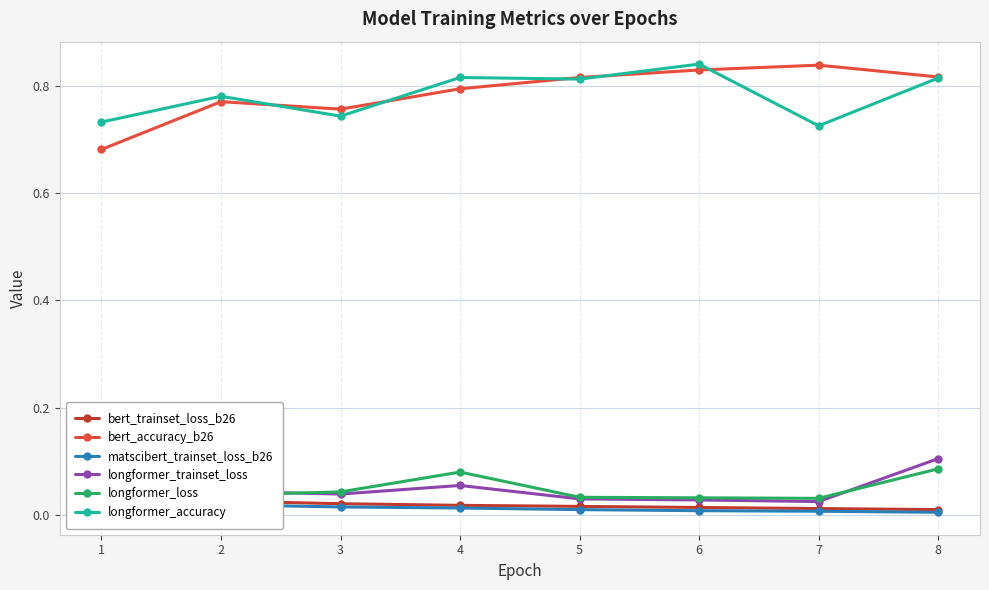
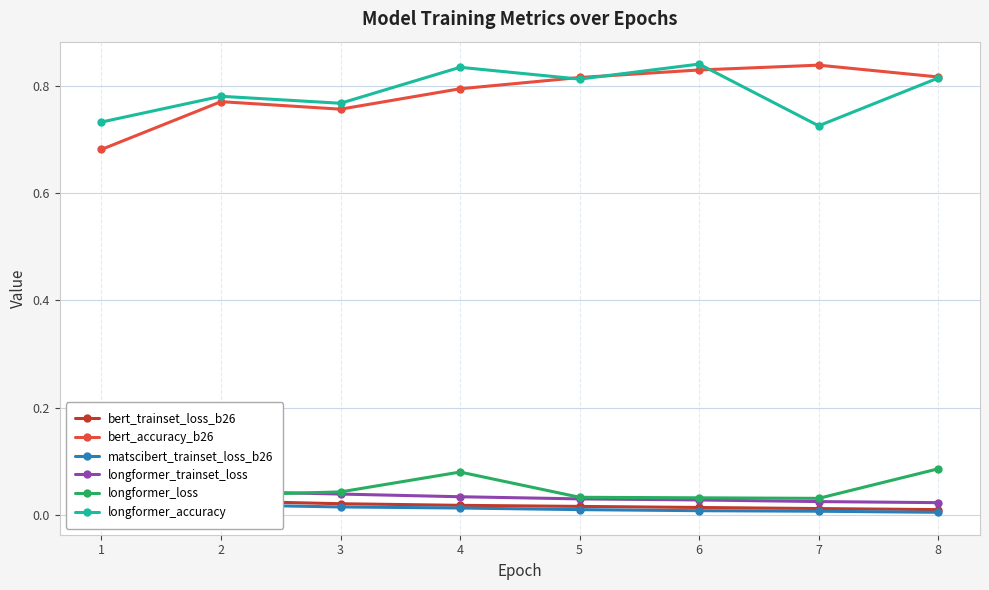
  {
    "matscibert_trainset_loss_b26": {
      "3": 0.02,
      "4": 0.01,
      "5": 0.01,
      "6": 0.01,
      "7": 0.01,
      "8": 0.01
    },
    "longformer_trainset_loss": {
-     "4": 0.06,
+     "4": 0.03,
      "7": 0.03,
-     "8": 0.11
+     "8": 0.02
    },
    "longformer_loss": {
      "4": 0.08,
      "7": 0.03,
      "8": 0.09
    },
    "longformer_accuracy": {
      "1": 0.73,
      "2": 0.78,
-     "3": 0.74,
-     "4": 0.82,
+     "3": 0.77,
+     "4": 0.83,
      "6": 0.84,
      "7": 0.73
    }
  }
